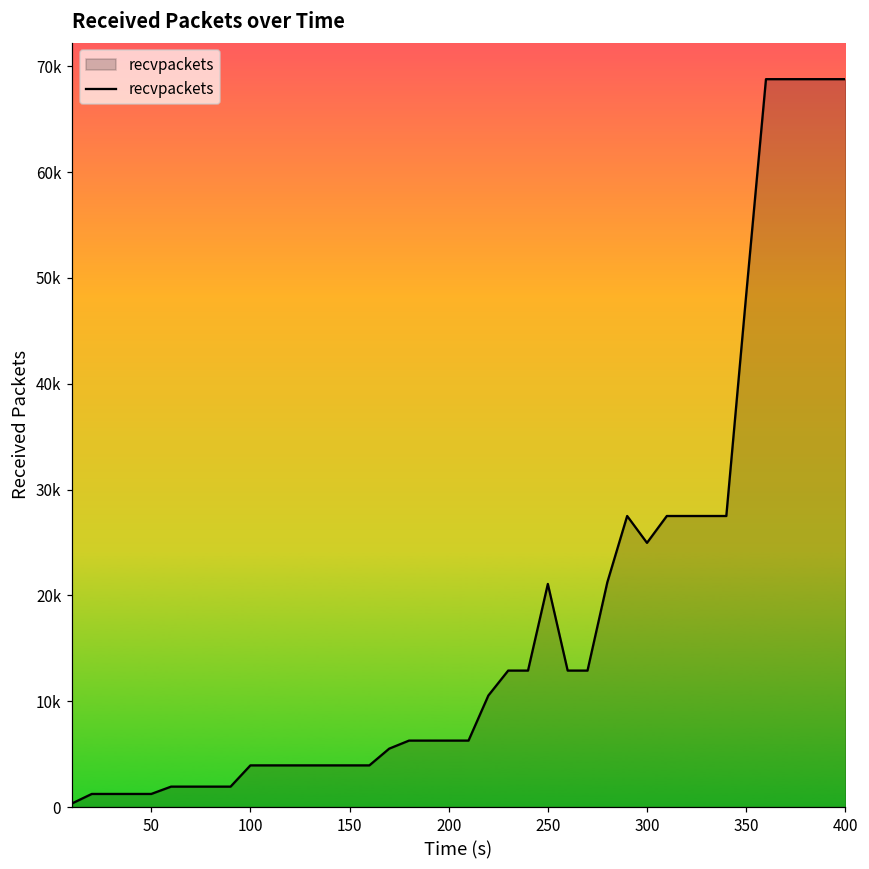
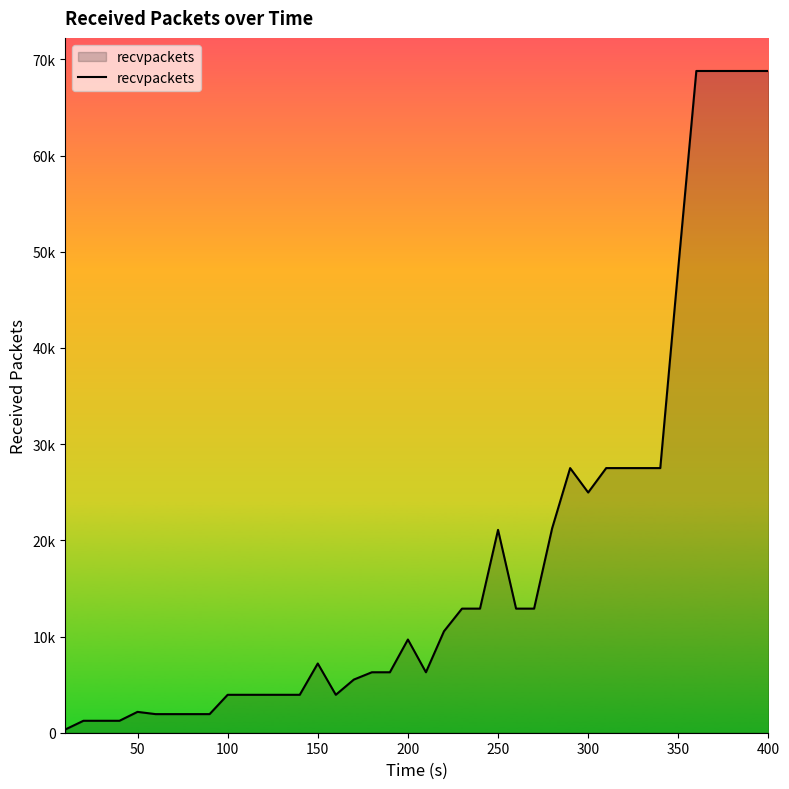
  {
-   "50": 1000,
+   "50": 2000,
    "100": 4000,
-   "150": 4000,
-   "200": 6000,
+   "150": 7000,
+   "200": 10000,
    "250": 21000,
    "300": 25000,
    "350": 48000,
    "400": 69000
  }
